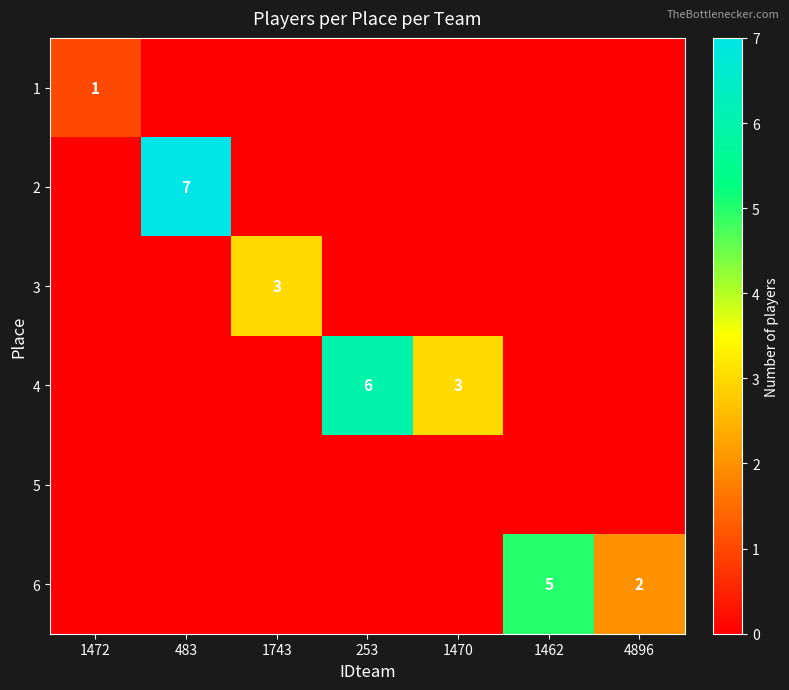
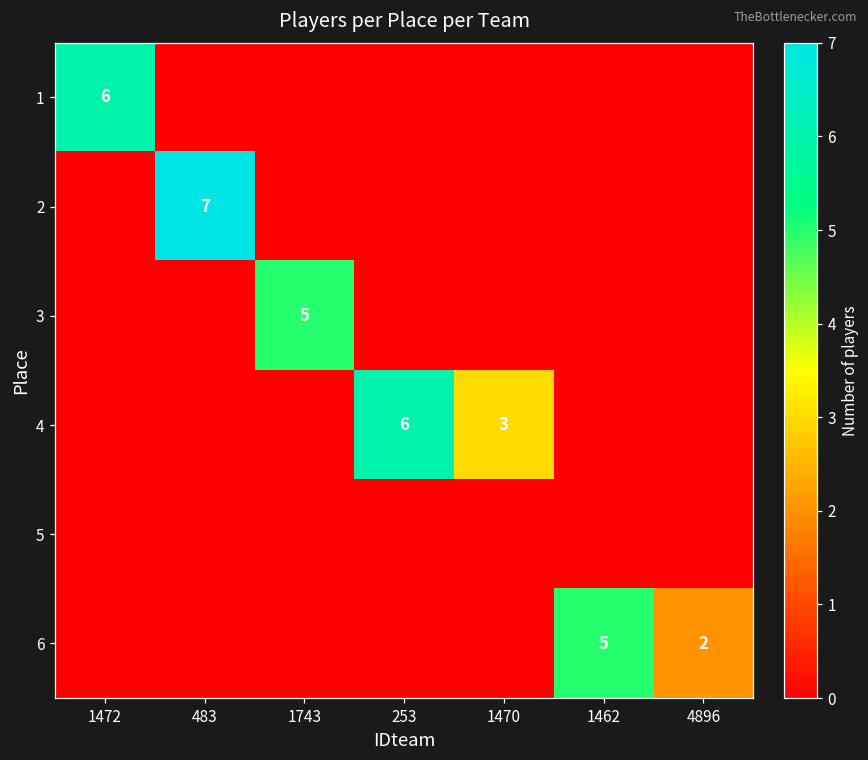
  {
    "1": {
-     "1472": 1
+     "1472": 6
    },
    "2": {
      "483": 7
    },
    "3": {
-     "1743": 3
+     "1743": 5
    },
    "4": {
      "253": 6,
      "1470": 3
    },
    "6": {
      "1462": 5,
      "4896": 2
    }
  }
